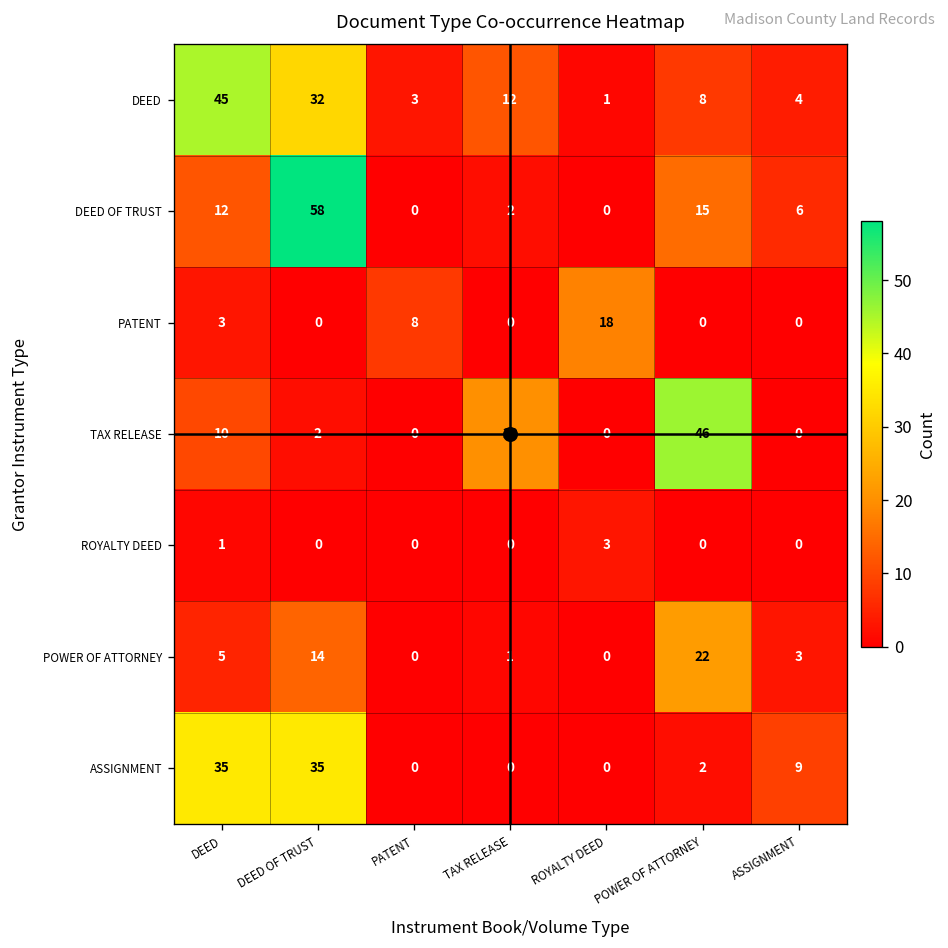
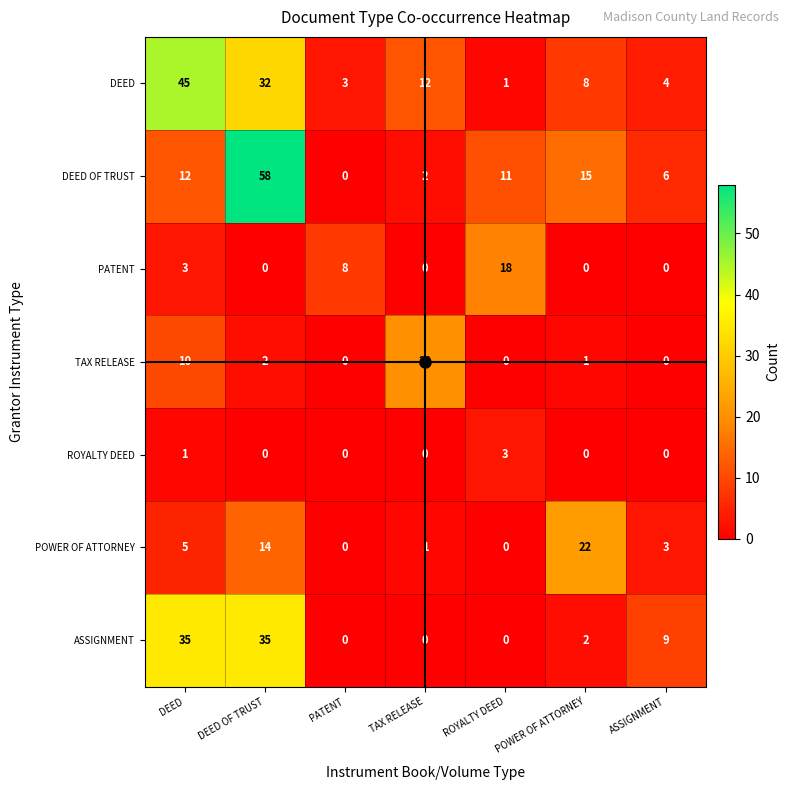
  {
    "DEED": {
      "DEED": 45,
      "DEED OF TRUST": 32,
      "PATENT": 3,
      "TAX RELEASE": 12,
      "ROYALTY DEED": 1,
      "POWER OF ATTORNEY": 8,
      "ASSIGNMENT": 4
    },
    "DEED OF TRUST": {
      "DEED": 12,
      "DEED OF TRUST": 58,
      "PATENT": 0,
      "TAX RELEASE": 2,
-     "ROYALTY DEED": 0,
+     "ROYALTY DEED": 11,
      "POWER OF ATTORNEY": 15,
      "ASSIGNMENT": 6
    },
    "PATENT": {
      "DEED": 3,
      "DEED OF TRUST": 0,
      "PATENT": 8,
      "TAX RELEASE": 0,
      "ROYALTY DEED": 18,
      "POWER OF ATTORNEY": 0,
      "ASSIGNMENT": 0
    },
    "TAX RELEASE": {
      "DEED": 10,
      "DEED OF TRUST": 2,
      "PATENT": 0,
      "ROYALTY DEED": 0,
-     "POWER OF ATTORNEY": 46,
+     "POWER OF ATTORNEY": 1,
      "ASSIGNMENT": 0
    },
    "ROYALTY DEED": {
      "DEED": 1,
      "DEED OF TRUST": 0,
      "PATENT": 0,
      "TAX RELEASE": 0,
      "ROYALTY DEED": 3,
      "POWER OF ATTORNEY": 0,
      "ASSIGNMENT": 0
    },
    "POWER OF ATTORNEY": {
      "DEED": 5,
      "DEED OF TRUST": 14,
      "PATENT": 0,
      "TAX RELEASE": 1,
      "ROYALTY DEED": 0,
      "POWER OF ATTORNEY": 22,
      "ASSIGNMENT": 3
    },
    "ASSIGNMENT": {
      "DEED": 35,
      "DEED OF TRUST": 35,
      "PATENT": 0,
      "TAX RELEASE": 0,
      "ROYALTY DEED": 0,
      "POWER OF ATTORNEY": 2,
      "ASSIGNMENT": 9
    }
  }
